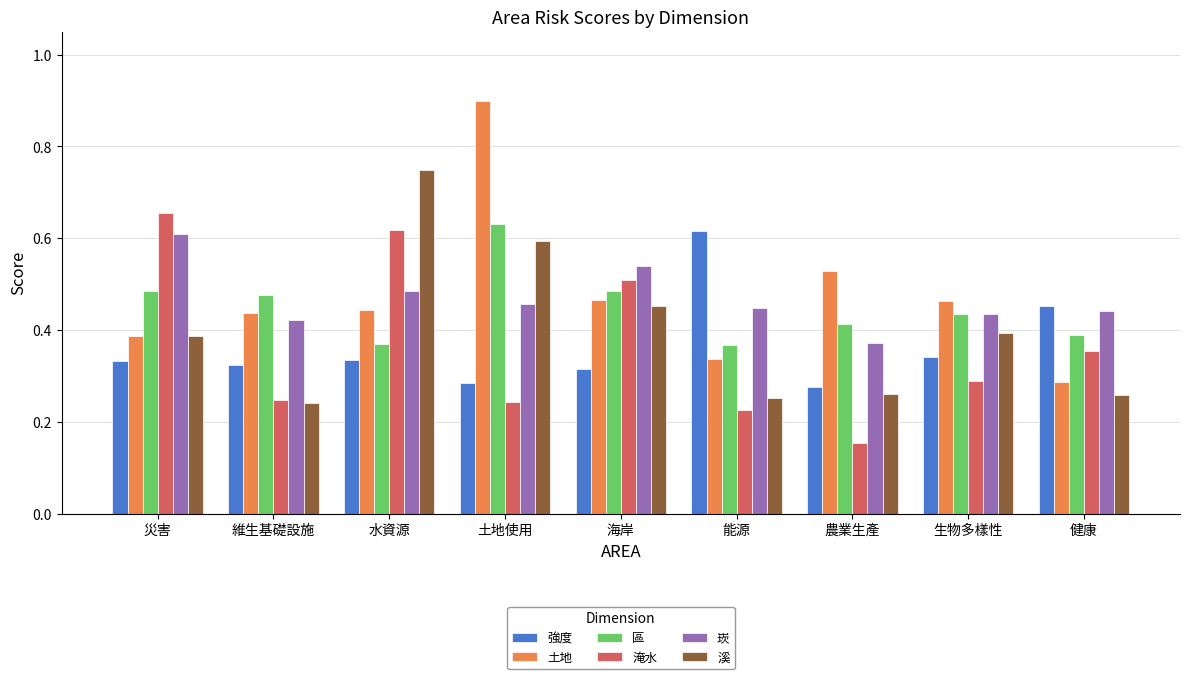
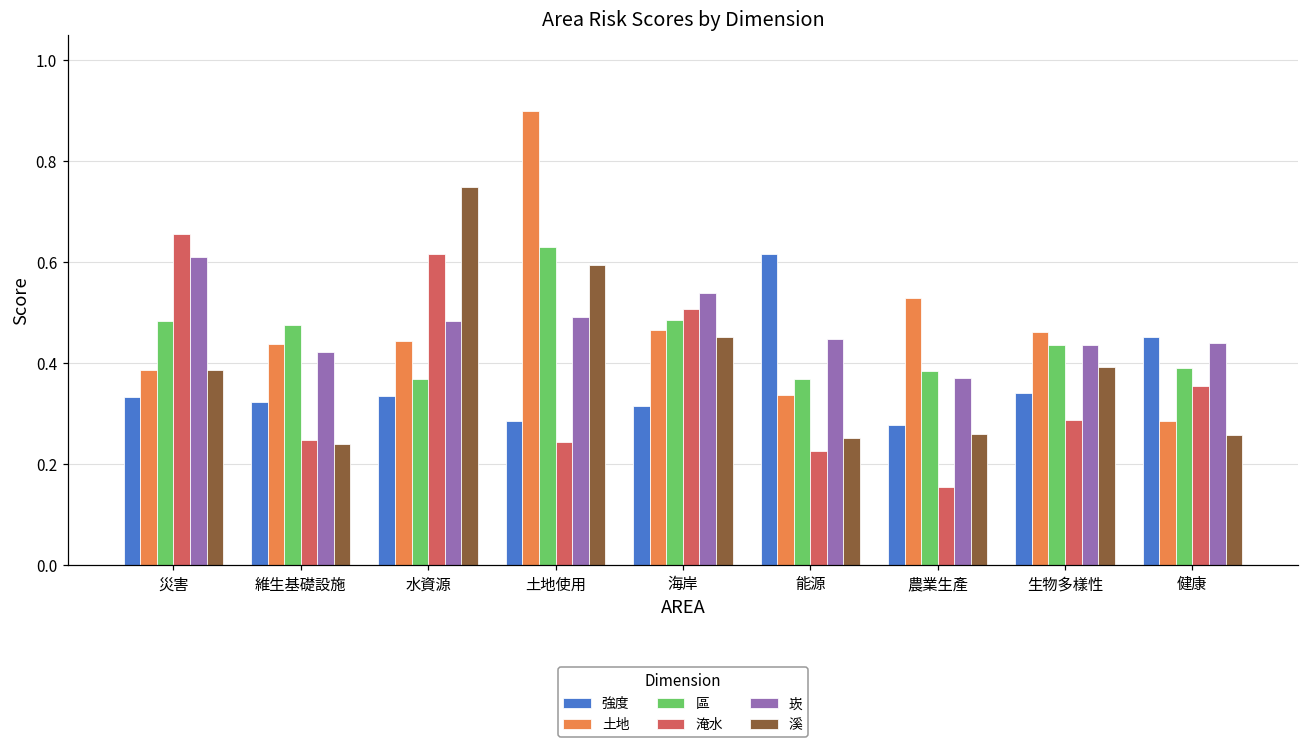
  {
    "強度": {
      "災害": 0.33,
      "維生基礎設施": 0.32,
      "水資源": 0.33,
      "土地使用": 0.28,
      "海岸": 0.31,
      "能源": 0.62,
      "農業生產": 0.28,
      "生物多樣性": 0.34,
      "健康": 0.45
    },
    "區": {
      "災害": 0.48,
      "維生基礎設施": 0.48,
      "水資源": 0.37,
      "土地使用": 0.63,
      "海岸": 0.48,
      "能源": 0.37,
-     "農業生產": 0.41,
+     "農業生產": 0.38,
      "生物多樣性": 0.44,
      "健康": 0.39
    },
    "崁": {
      "災害": 0.61,
      "維生基礎設施": 0.42,
      "水資源": 0.48,
-     "土地使用": 0.46,
+     "土地使用": 0.49,
      "海岸": 0.54,
      "能源": 0.45,
      "農業生產": 0.37,
      "生物多樣性": 0.44,
      "健康": 0.44
    },
    "溪": {
      "災害": 0.39,
      "維生基礎設施": 0.24,
      "水資源": 0.75,
      "土地使用": 0.59,
      "海岸": 0.45,
      "能源": 0.25,
      "農業生產": 0.26,
      "生物多樣性": 0.39,
      "健康": 0.26
    }
  }
